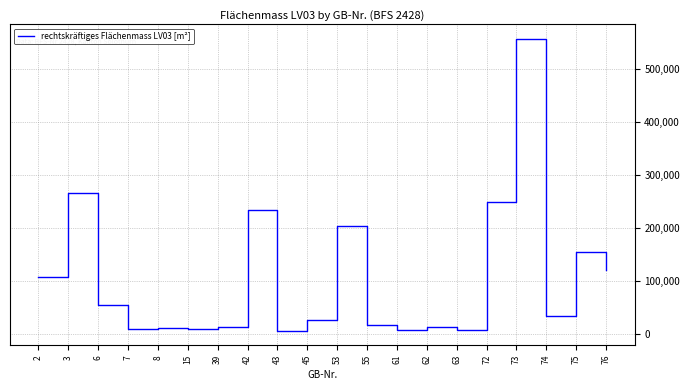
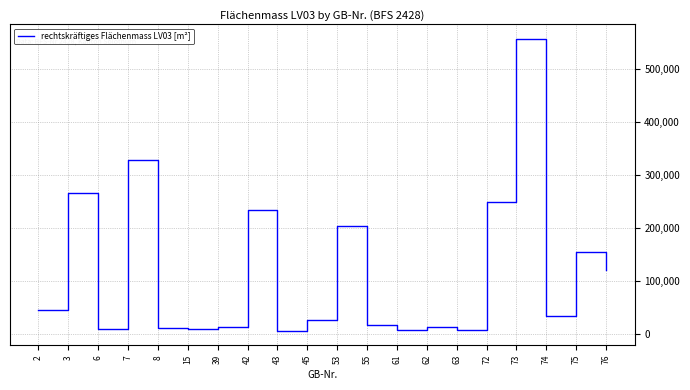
  {
-   "2": "110,000",
+   "2": "40,000",
    "3": "260,000",
-   "6": "50,000",
-   "7": "10,000",
+   "6": "10,000",
+   "7": "330,000",
    "8": "10,000",
    "15": "10,000",
    "39": "10,000",
    "42": "230,000",
    "43": "10,000",
    "45": "30,000",
    "53": "200,000",
    "55": "20,000",
    "61": "10,000",
    "62": "10,000",
    "63": "10,000",
    "72": "250,000",
    "73": "560,000",
    "74": "30,000",
    "75": "150,000",
    "76": "120,000"
  }
